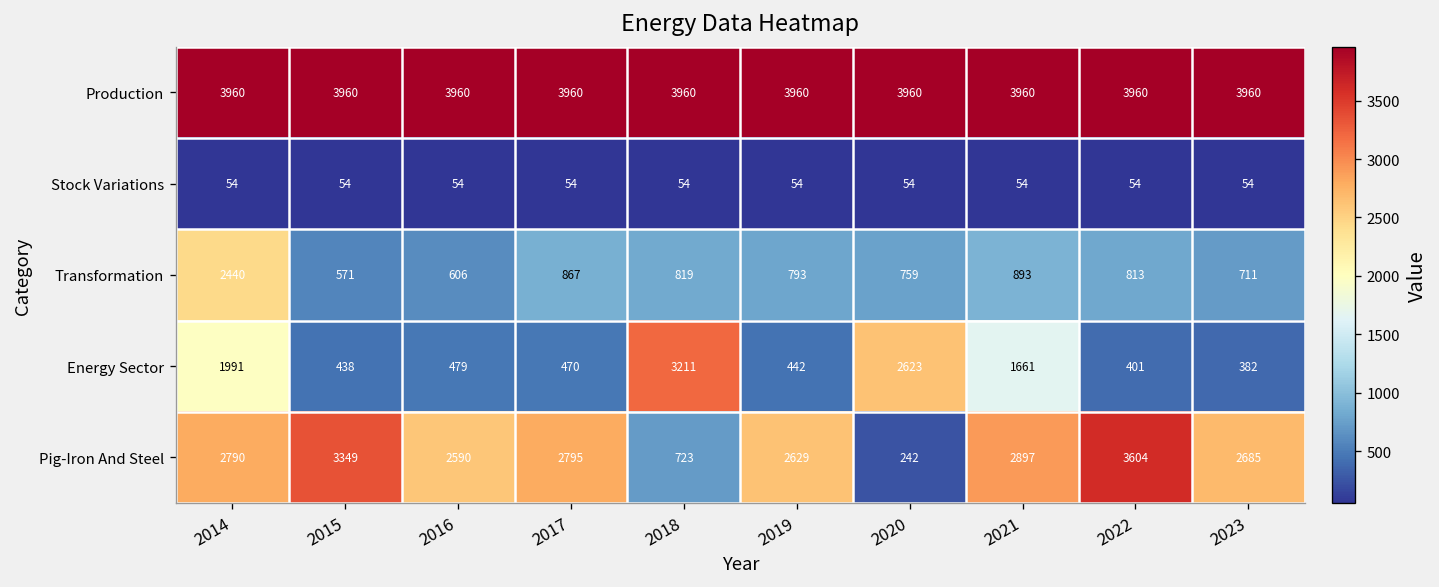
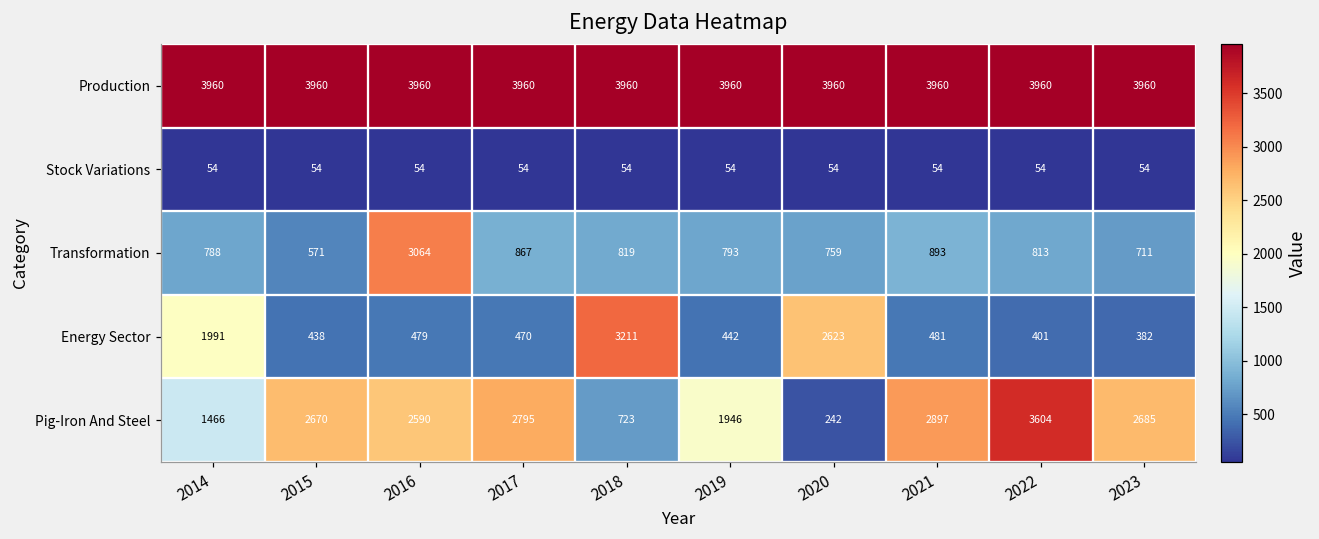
  {
    "Production": {
      "2014": 3960,
      "2015": 3960,
      "2016": 3960,
      "2017": 3960,
      "2018": 3960,
      "2019": 3960,
      "2020": 3960,
      "2021": 3960,
      "2022": 3960,
      "2023": 3960
    },
    "Stock Variations": {
      "2014": 54,
      "2015": 54,
      "2016": 54,
      "2017": 54,
      "2018": 54,
      "2019": 54,
      "2020": 54,
      "2021": 54,
      "2022": 54,
      "2023": 54
    },
    "Transformation": {
-     "2014": 2440,
+     "2014": 788,
      "2015": 571,
-     "2016": 606,
+     "2016": 3064,
      "2017": 867,
      "2018": 819,
      "2019": 793,
      "2020": 759,
      "2021": 893,
      "2022": 813,
      "2023": 711
    },
    "Energy Sector": {
      "2014": 1991,
      "2015": 438,
      "2016": 479,
      "2017": 470,
      "2018": 3211,
      "2019": 442,
      "2020": 2623,
-     "2021": 1661,
+     "2021": 481,
      "2022": 401,
      "2023": 382
    },
    "Pig-Iron And Steel": {
-     "2014": 2790,
-     "2015": 3349,
+     "2014": 1466,
+     "2015": 2670,
      "2016": 2590,
      "2017": 2795,
      "2018": 723,
-     "2019": 2629,
+     "2019": 1946,
      "2020": 242,
      "2021": 2897,
      "2022": 3604,
      "2023": 2685
    }
  }
